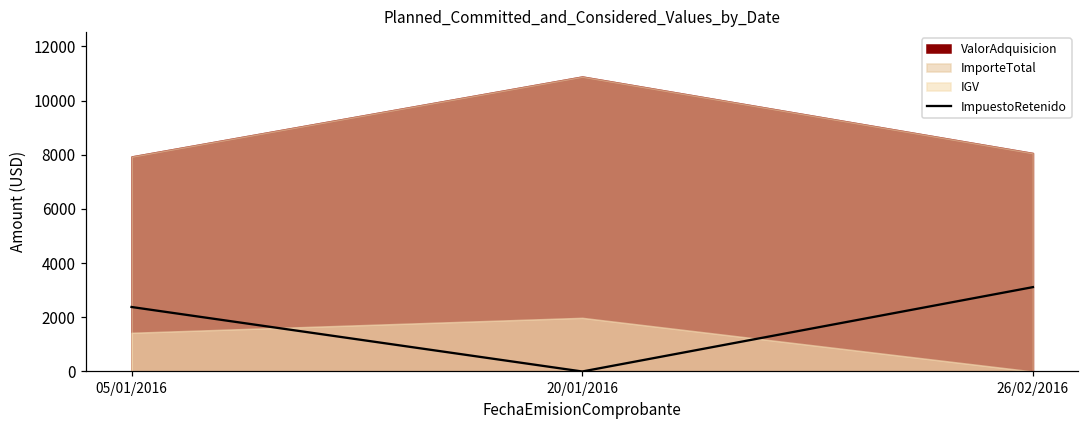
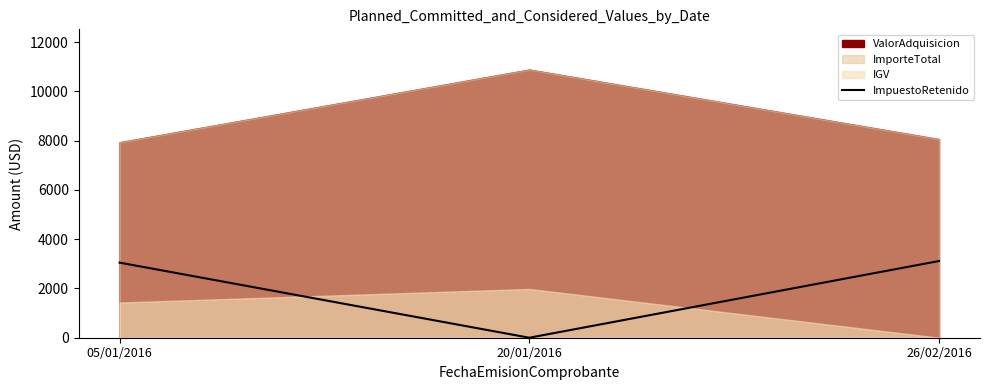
  {
    "ImpuestoRetenido": {
-     "05/01/2016": 2400,
+     "05/01/2016": 3000,
      "20/01/2016": 0,
      "26/02/2016": 3100
    }
  }
